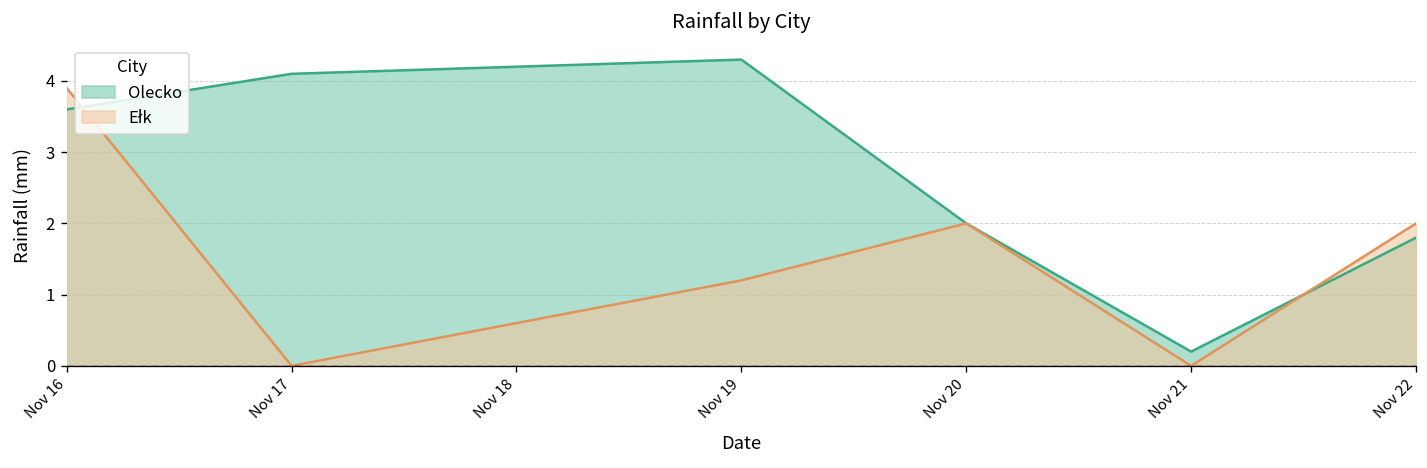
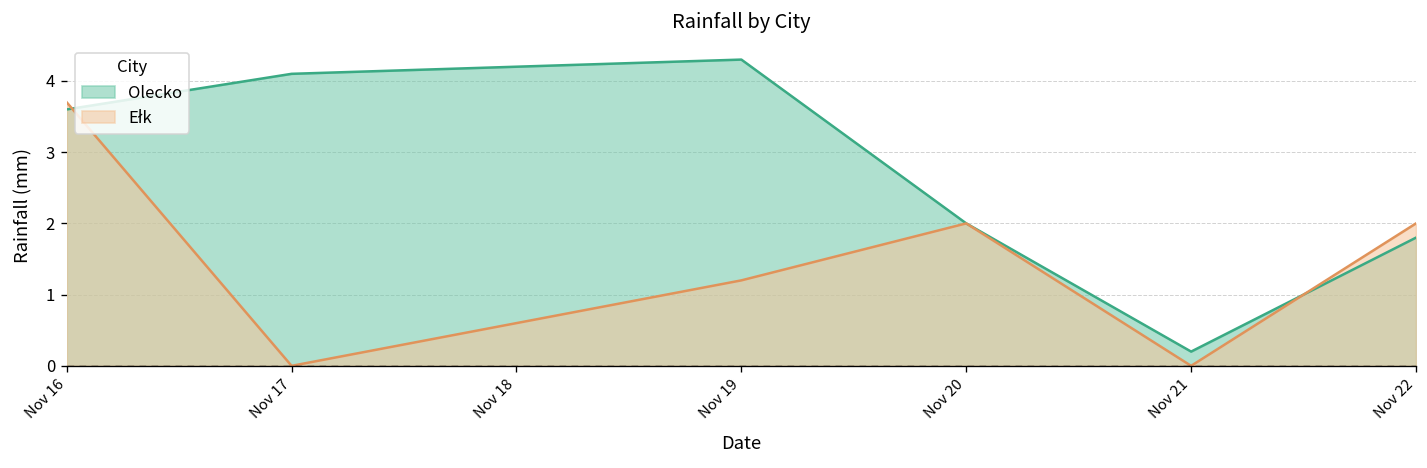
  {
    "Olecko": {
      "Nov 16": 3.6,
      "Nov 17": 4.1,
      "Nov 19": 4.3,
      "Nov 21": 0.2,
      "Nov 22": 1.8
    },
    "Ełk": {
-     "Nov 16": 3.9,
+     "Nov 16": 3.7,
      "Nov 17": 0.0,
      "Nov 19": 1.2,
      "Nov 21": 0.0,
      "Nov 22": 2.0
    }
  }
